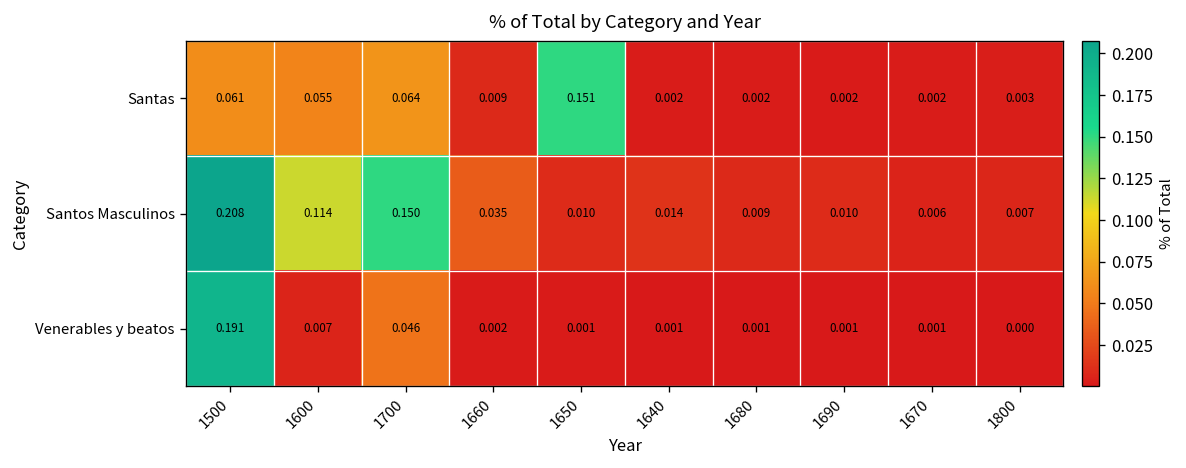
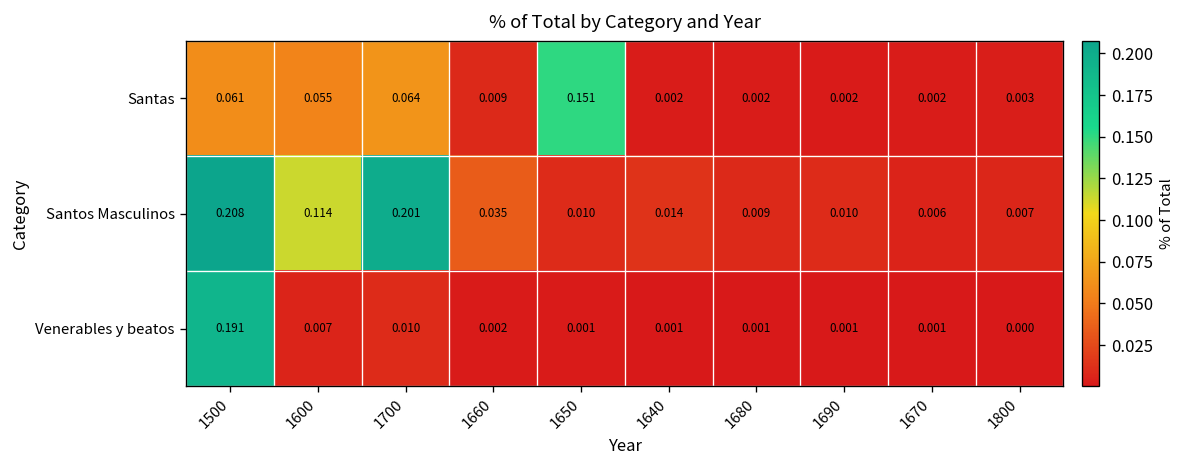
  {
    "Santas": {
      "1500": 0.061,
      "1600": 0.055,
      "1700": 0.064,
      "1660": 0.009,
      "1650": 0.151,
      "1640": 0.002,
      "1680": 0.002,
      "1690": 0.002,
      "1670": 0.002,
      "1800": 0.003
    },
    "Santos Masculinos": {
      "1500": 0.208,
      "1600": 0.114,
-     "1700": 0.150,
+     "1700": 0.201,
      "1660": 0.035,
      "1650": 0.010,
      "1640": 0.014,
      "1680": 0.009,
      "1690": 0.010,
      "1670": 0.006,
      "1800": 0.007
    },
    "Venerables y beatos": {
      "1500": 0.191,
      "1600": 0.007,
-     "1700": 0.046,
+     "1700": 0.010,
      "1660": 0.002,
      "1650": 0.001,
      "1640": 0.001,
      "1680": 0.001,
      "1690": 0.001,
      "1670": 0.001,
      "1800": 0.000
    }
  }
